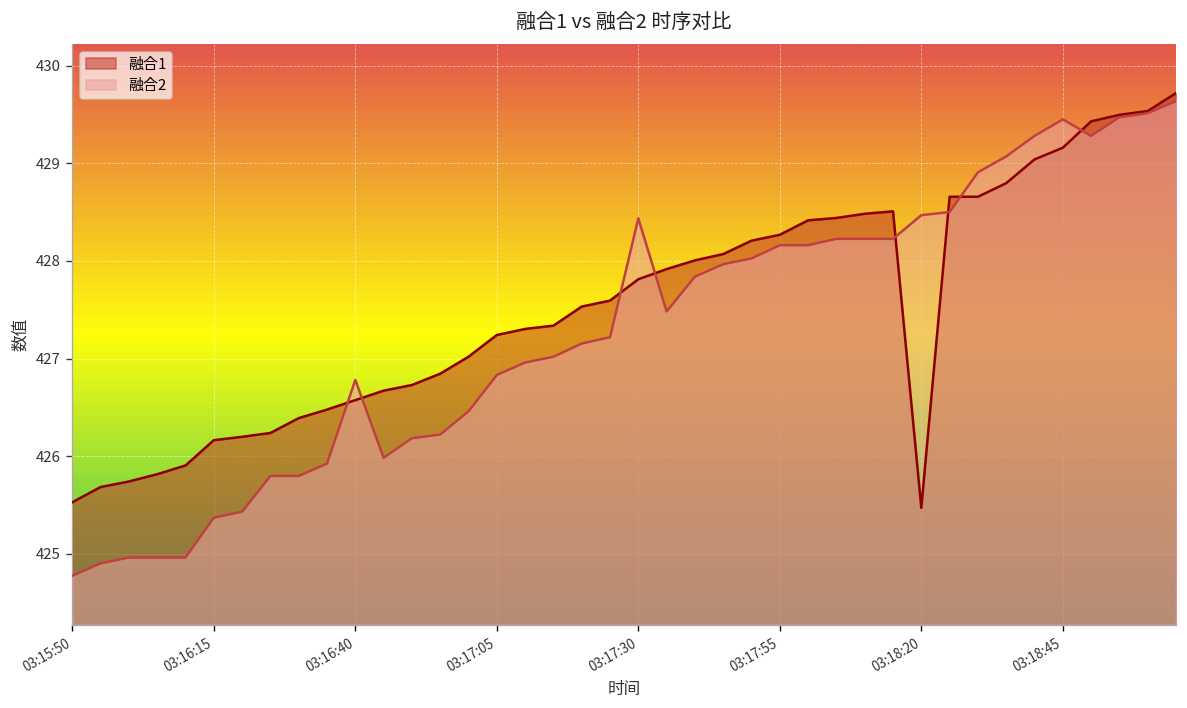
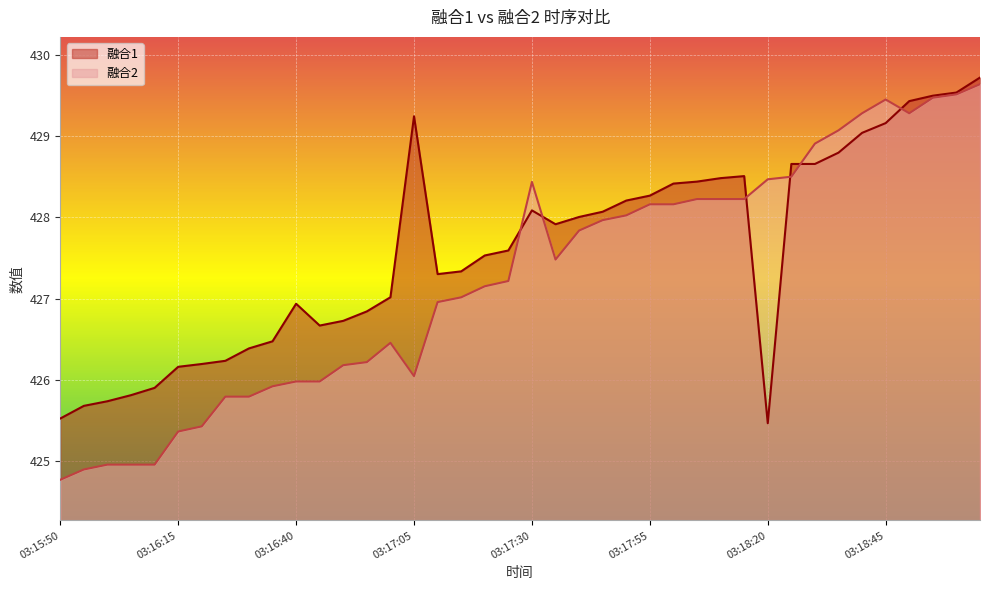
  {
    "融合1": {
      "03:15:50": 425.5,
      "03:16:15": 426.2,
-     "03:16:40": 426.6,
-     "03:17:05": 427.2,
-     "03:17:30": 427.8,
+     "03:16:40": 426.9,
+     "03:17:05": 429.2,
+     "03:17:30": 428.1,
      "03:17:55": 428.3,
      "03:18:20": 425.5,
      "03:18:45": 429.2
    },
    "融合2": {
      "03:15:50": 424.8,
      "03:16:15": 425.4,
-     "03:16:40": 426.8,
-     "03:17:05": 426.8,
+     "03:16:40": 426.0,
+     "03:17:05": 426.0,
      "03:17:30": 428.4,
      "03:17:55": 428.2,
      "03:18:20": 428.5,
      "03:18:45": 429.5
    }
  }
